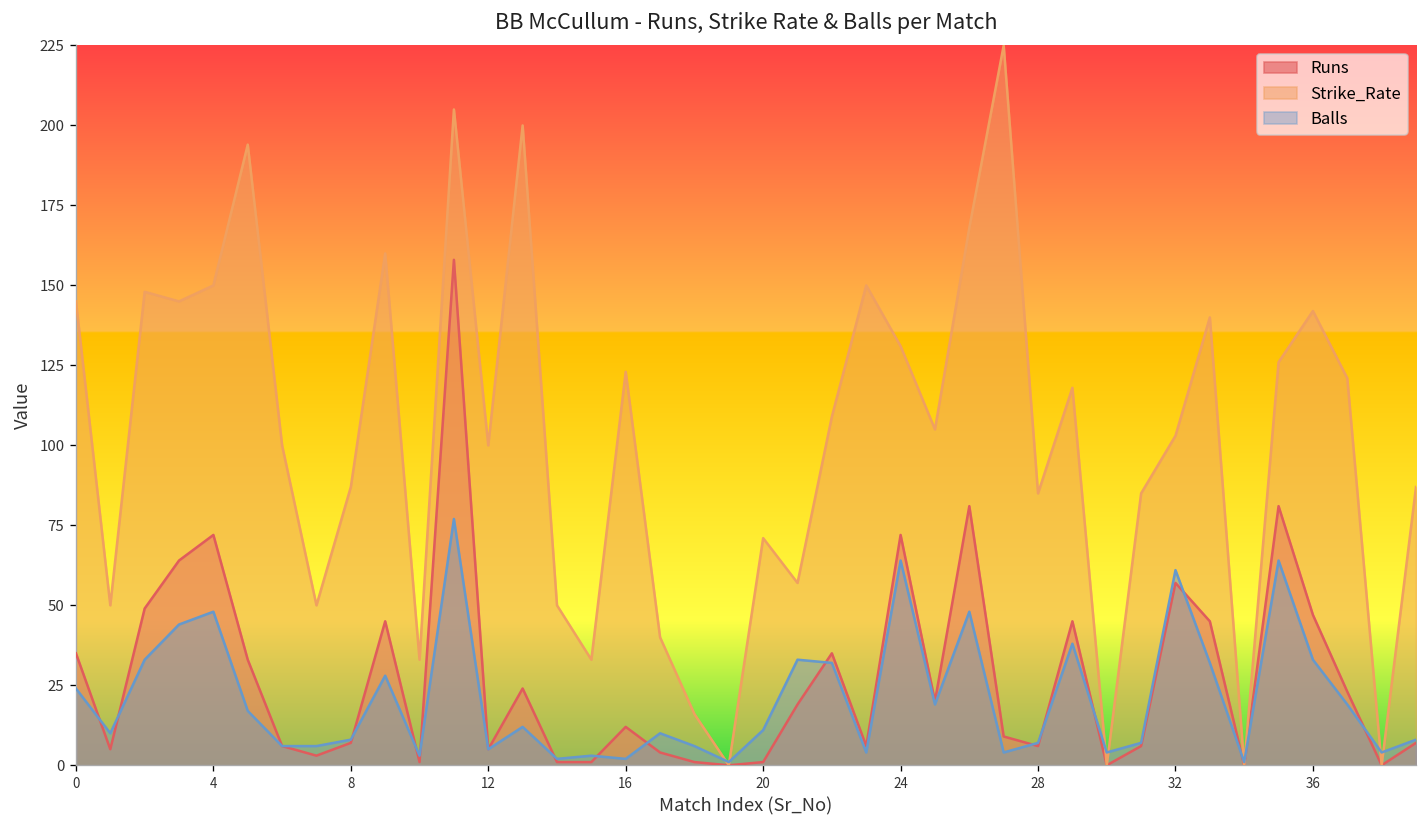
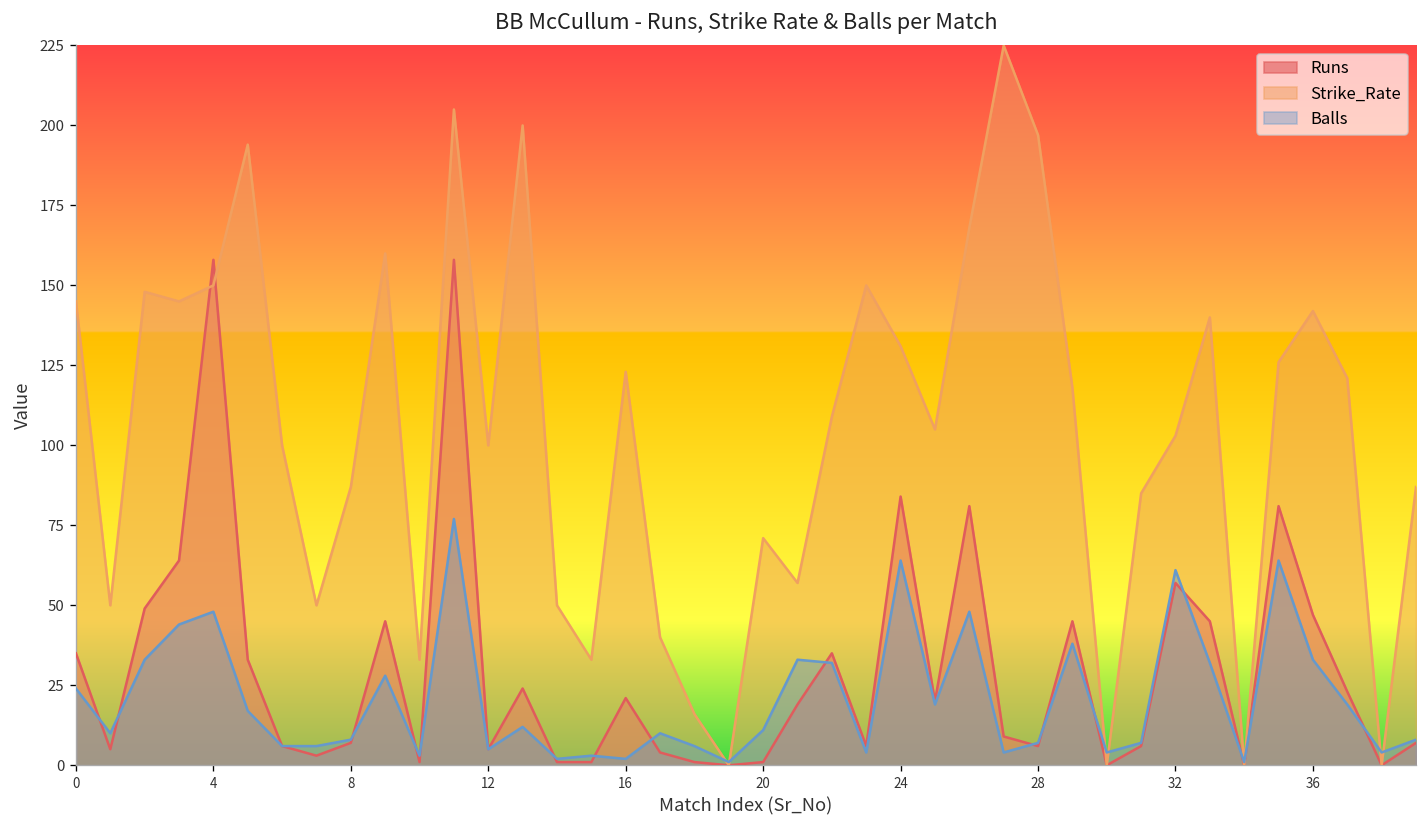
  {
    "Runs": {
      "0": 35,
-     "4": 72,
+     "4": 158,
      "8": 7,
-     "16": 12,
+     "16": 21,
      "20": 1,
-     "24": 72,
+     "24": 84,
      "28": 6,
      "32": 57,
      "36": 47
    },
    "Strike_Rate": {
      "0": 145,
      "4": 150,
      "8": 87,
      "12": 100,
      "16": 123,
      "20": 71,
      "24": 131,
-     "28": 85,
+     "28": 197,
      "32": 103,
      "36": 142
    },
    "Balls": {
      "0": 24,
      "4": 48,
      "8": 8,
      "16": 2,
      "20": 11,
      "24": 64,
      "28": 7,
      "32": 61,
      "36": 33
    }
  }
